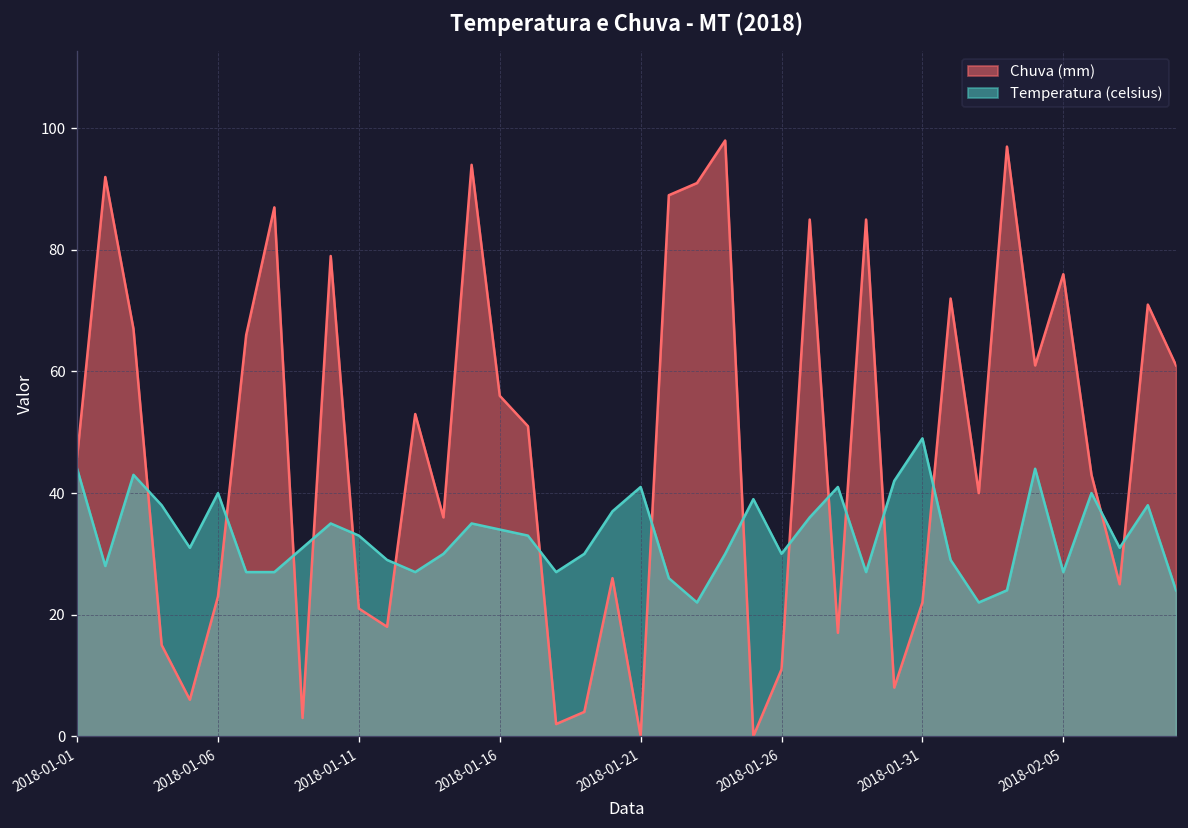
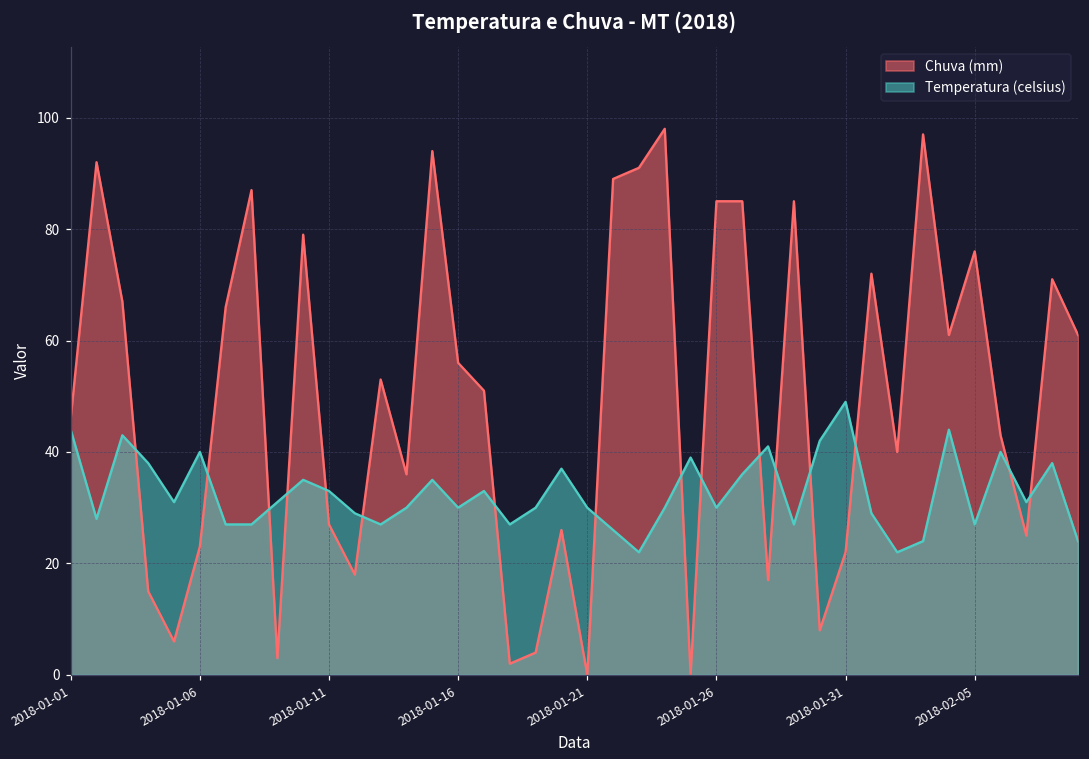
  {
    "Chuva (mm)": {
      "2018-01-01": 46,
      "2018-01-06": 23,
-     "2018-01-11": 21,
+     "2018-01-11": 27,
      "2018-01-16": 56,
      "2018-01-21": 0,
-     "2018-01-26": 11,
+     "2018-01-26": 85,
      "2018-01-31": 22,
      "2018-02-05": 76
    },
    "Temperatura (celsius)": {
      "2018-01-01": 44,
      "2018-01-06": 40,
      "2018-01-11": 33,
-     "2018-01-16": 34,
-     "2018-01-21": 41,
+     "2018-01-16": 30,
+     "2018-01-21": 30,
      "2018-01-26": 30,
      "2018-01-31": 49,
      "2018-02-05": 27
    }
  }
